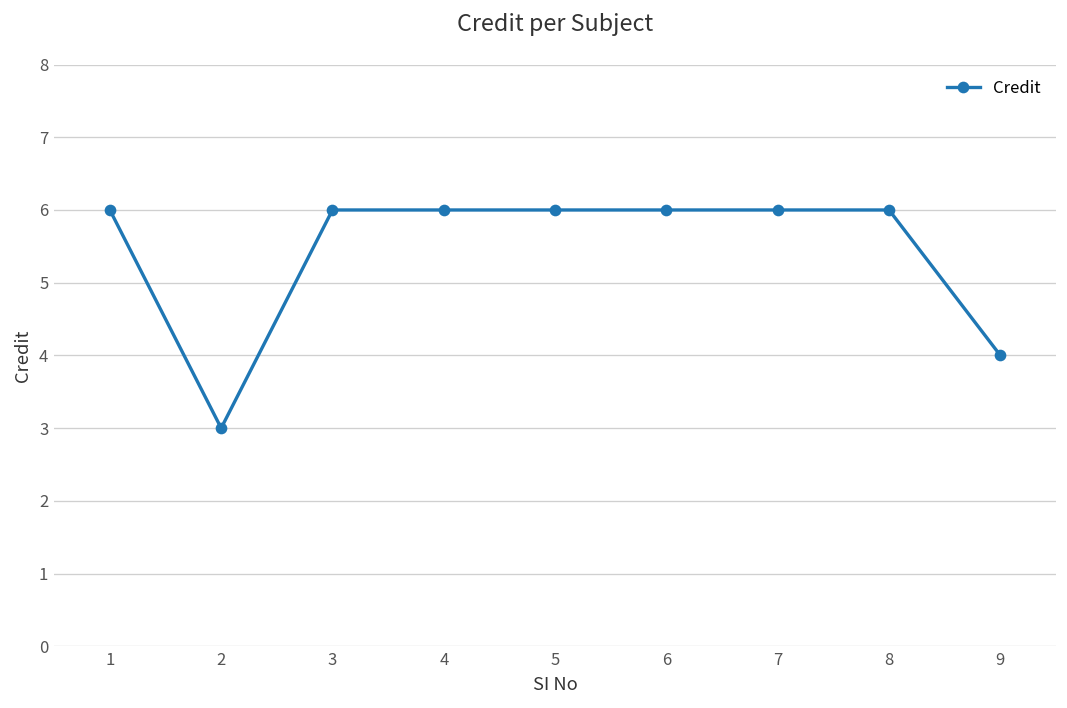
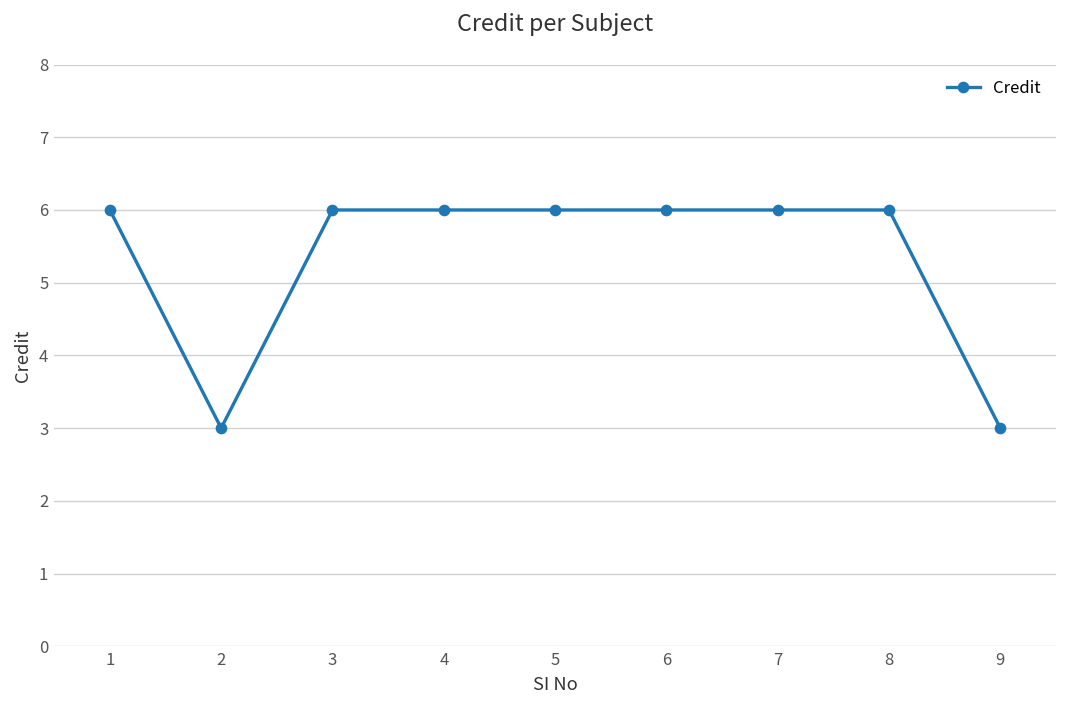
  {
    "1": 6,
    "2": 3,
    "3": 6,
    "4": 6,
    "5": 6,
    "6": 6,
    "7": 6,
    "8": 6,
-   "9": 4
+   "9": 3
  }
